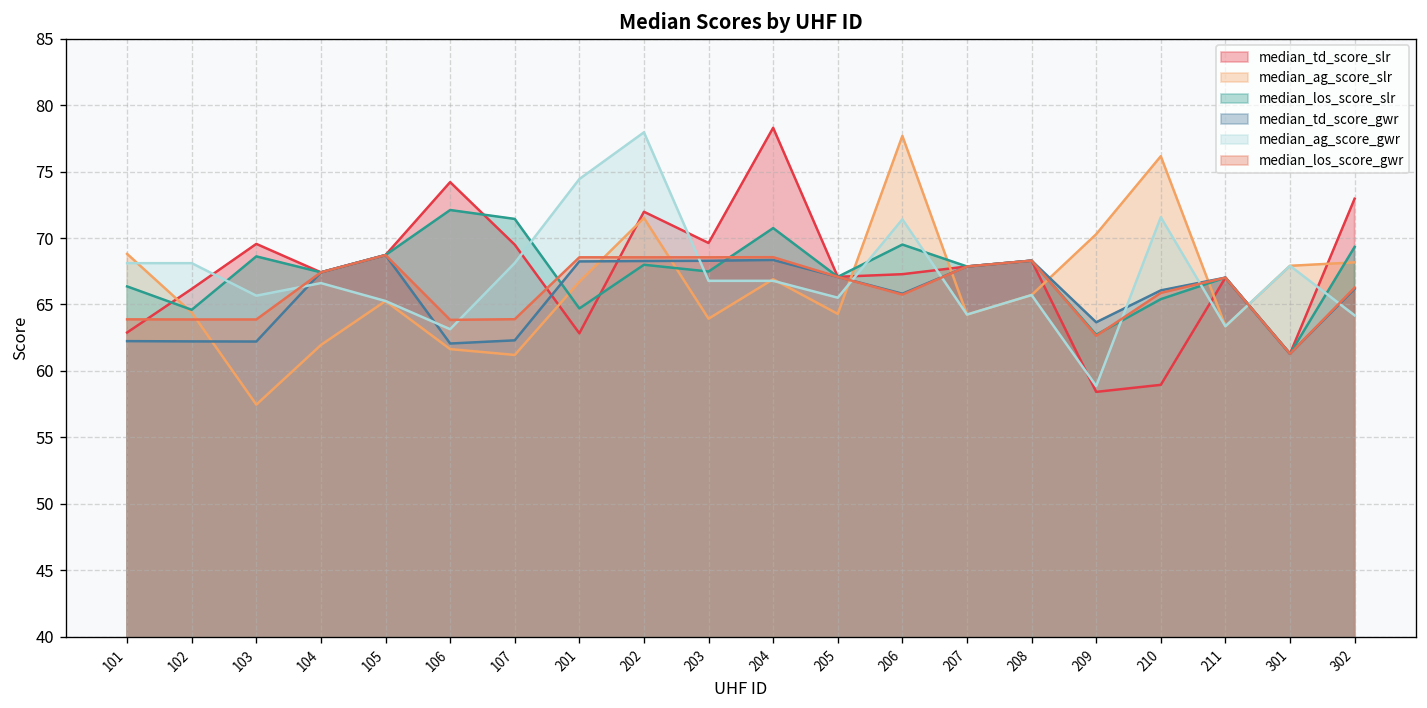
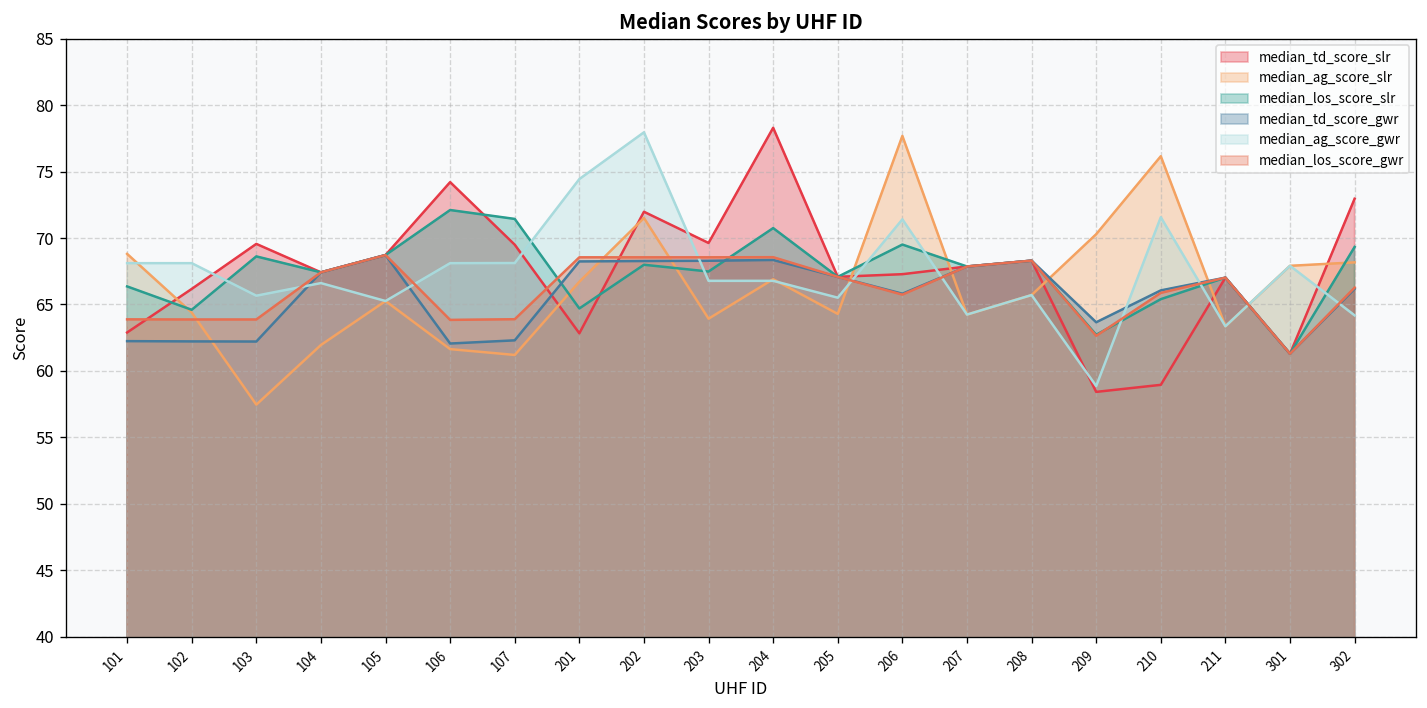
  {
    "median_ag_score_gwr": {
      "101": 68.1,
      "102": 68.1,
      "103": 65.7,
      "104": 66.6,
-     "106": 63.1,
+     "106": 68.1,
      "107": 68.1,
      "201": 74.4,
      "202": 78.0,
      "203": 66.8,
      "205": 65.5,
      "206": 71.4,
      "209": 58.9,
      "210": 71.6,
      "302": 64.2
    }
  }
